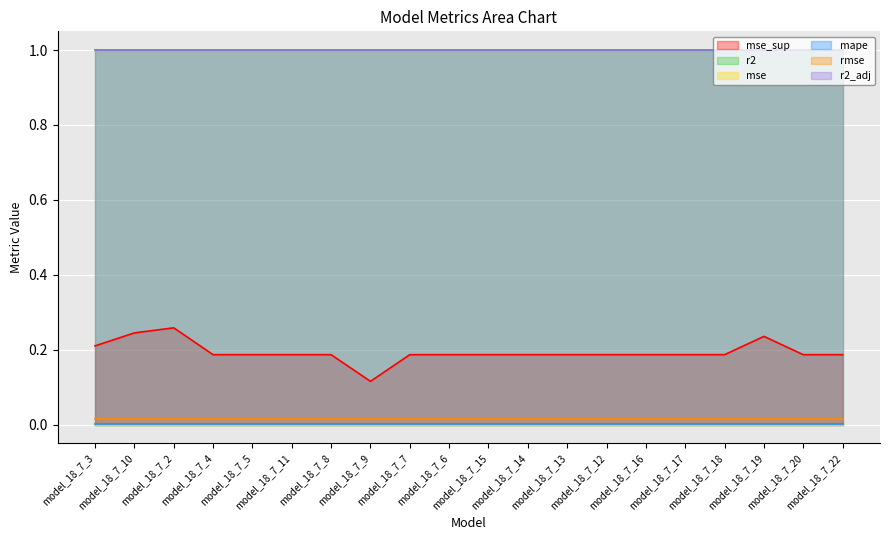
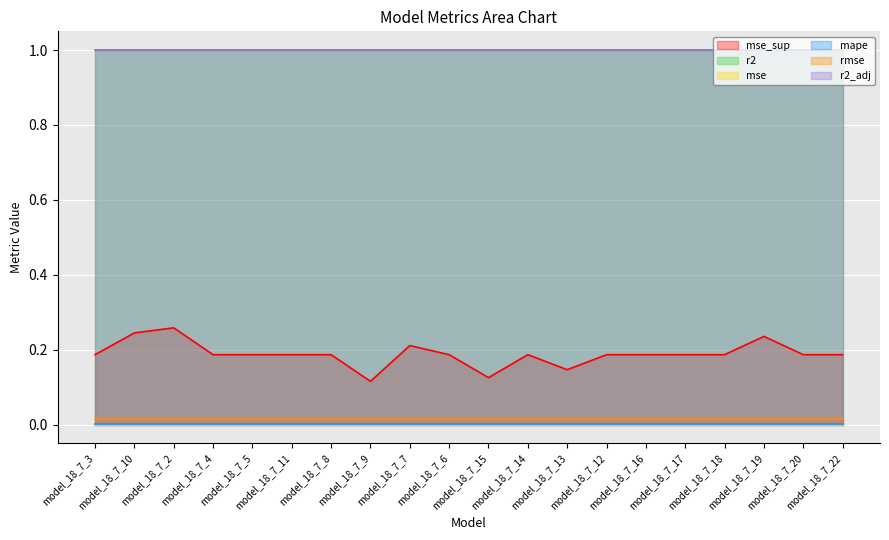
  {
    "mse_sup": {
-     "model_18_7_3": 0.21,
+     "model_18_7_3": 0.19,
      "model_18_7_10": 0.24,
      "model_18_7_2": 0.26,
      "model_18_7_4": 0.19,
      "model_18_7_5": 0.19,
      "model_18_7_11": 0.19,
      "model_18_7_8": 0.19,
      "model_18_7_9": 0.12,
-     "model_18_7_7": 0.19,
+     "model_18_7_7": 0.21,
      "model_18_7_6": 0.19,
-     "model_18_7_15": 0.19,
+     "model_18_7_15": 0.13,
      "model_18_7_14": 0.19,
-     "model_18_7_13": 0.19,
+     "model_18_7_13": 0.15,
      "model_18_7_12": 0.19,
      "model_18_7_16": 0.19,
      "model_18_7_17": 0.19,
      "model_18_7_18": 0.19,
      "model_18_7_19": 0.24,
      "model_18_7_20": 0.19,
      "model_18_7_22": 0.19
    },
    "r2_adj": {
      "model_18_7_3": 1.00,
      "model_18_7_10": 1.00,
      "model_18_7_2": 1.00,
      "model_18_7_4": 1.00,
      "model_18_7_5": 1.00,
      "model_18_7_11": 1.00,
      "model_18_7_8": 1.00,
      "model_18_7_9": 1.00,
      "model_18_7_7": 1.00,
      "model_18_7_6": 1.00,
      "model_18_7_15": 1.00,
      "model_18_7_14": 1.00,
      "model_18_7_13": 1.00,
      "model_18_7_12": 1.00,
      "model_18_7_16": 1.00,
      "model_18_7_17": 1.00
    }
  }
